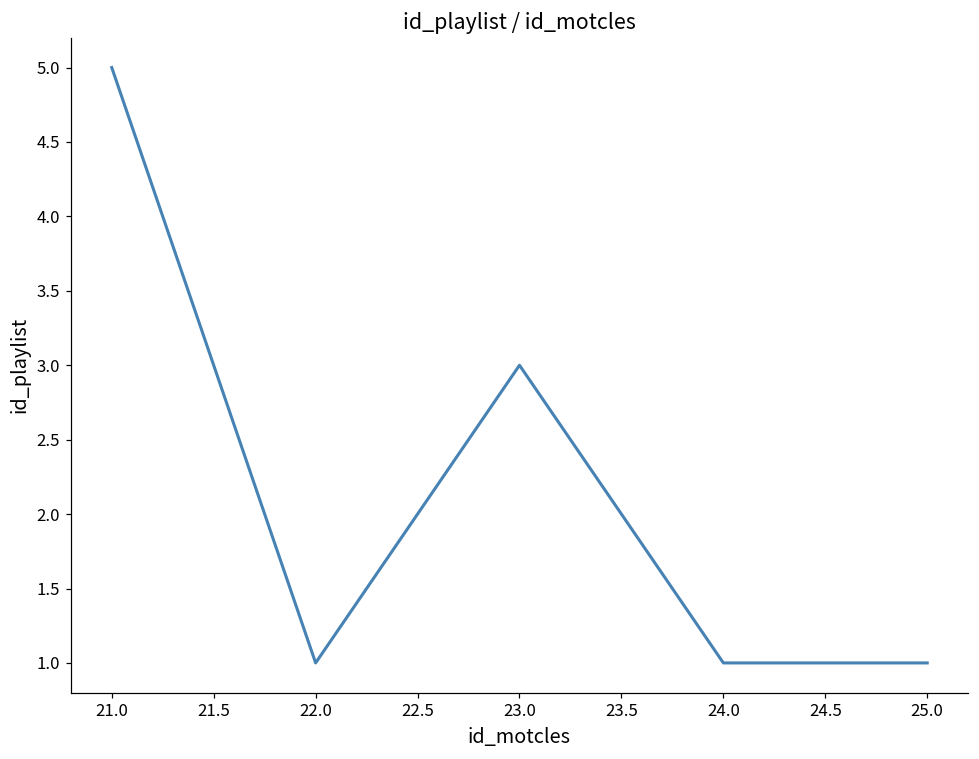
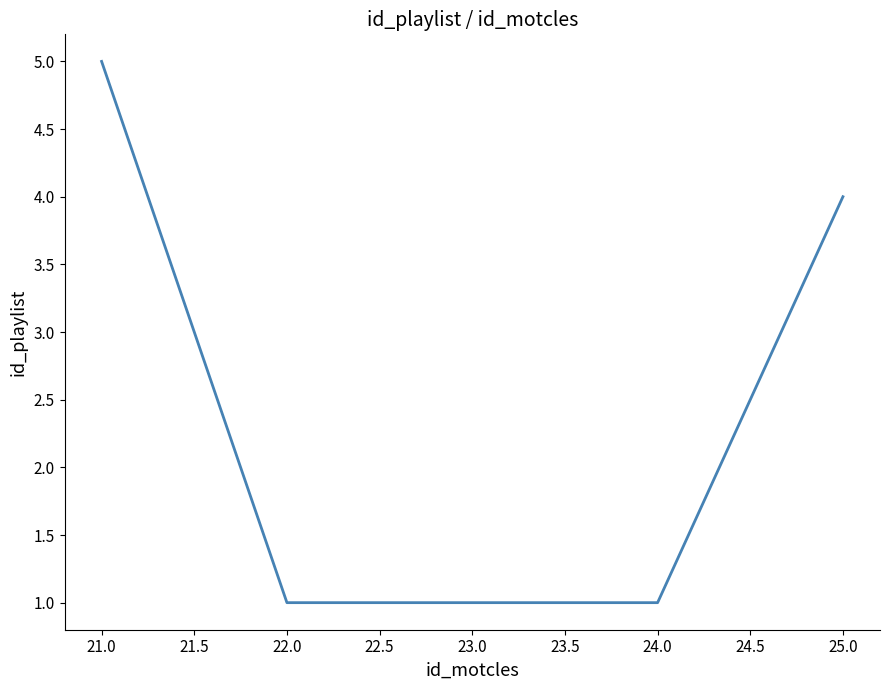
  {
    "21.0": 5,
    "22.0": 1,
-   "23.0": 3,
+   "23.0": 1,
    "24.0": 1,
-   "25.0": 1
+   "25.0": 4
  }
